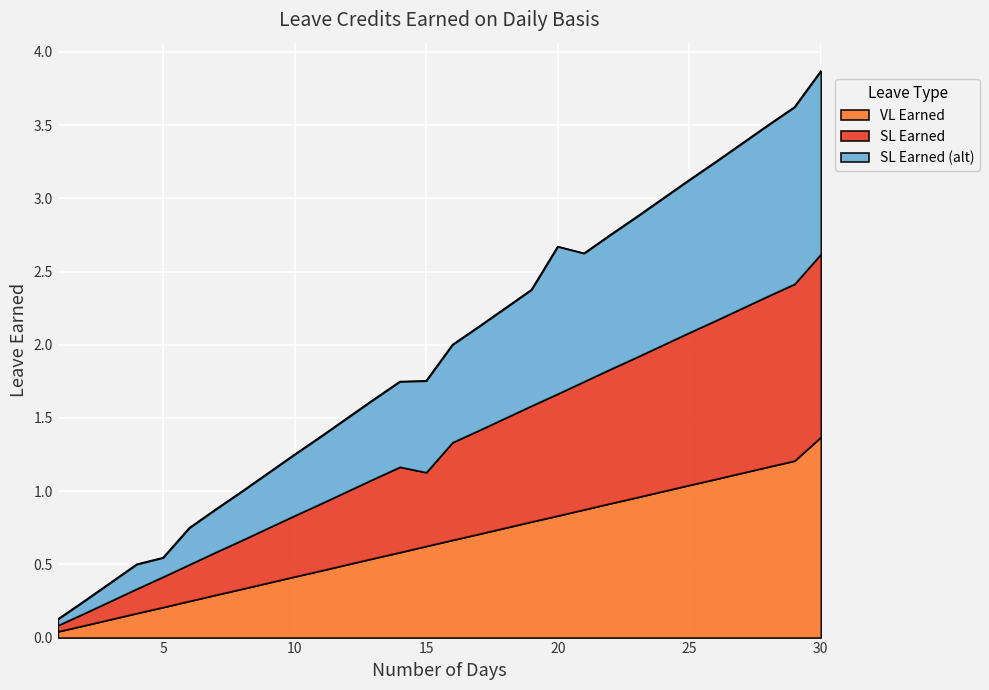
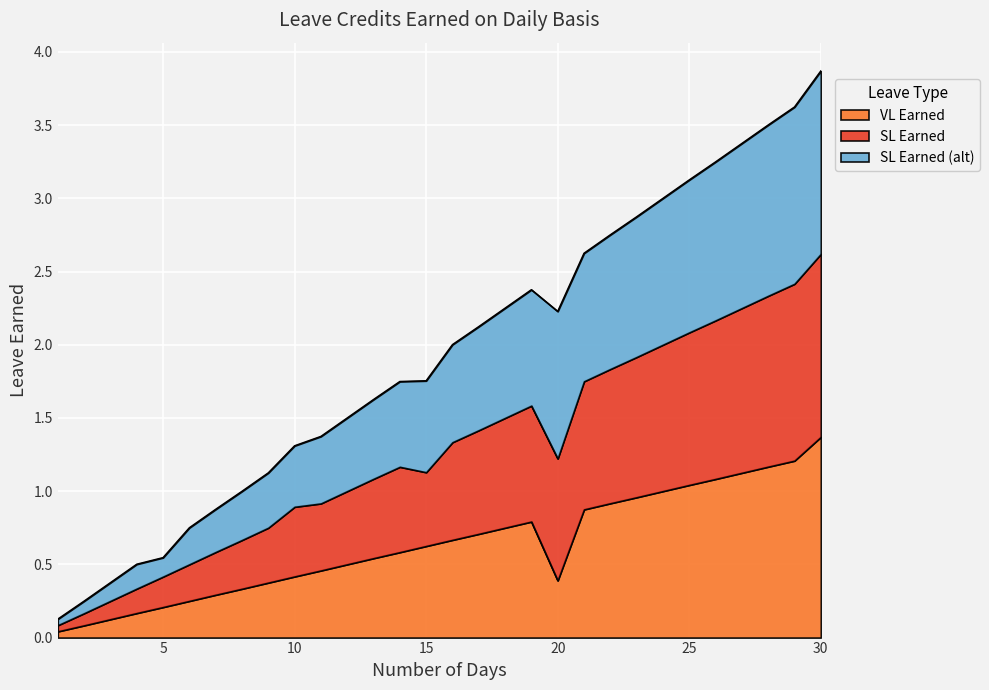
  {
    "VL Earned": {
      "5": 0.21,
      "10": 0.42,
      "15": 0.63,
-     "20": 0.83,
+     "20": 0.39,
      "25": 1.04,
      "30": 1.37
    },
    "SL Earned": {
      "5": 0.21,
-     "10": 0.42,
+     "10": 0.48,
      "15": 0.50,
      "20": 0.83,
      "25": 1.04,
      "30": 1.25
    },
    "SL Earned (alt)": {
      "5": 0.13,
      "10": 0.42,
      "15": 0.63,
      "20": 1.01,
      "25": 1.04,
      "30": 1.25
    }
  }
